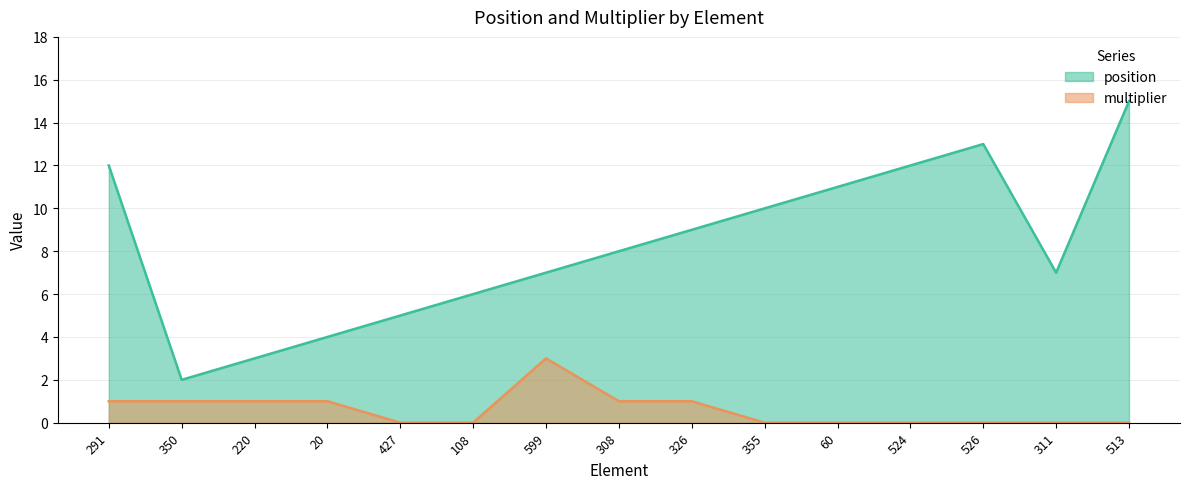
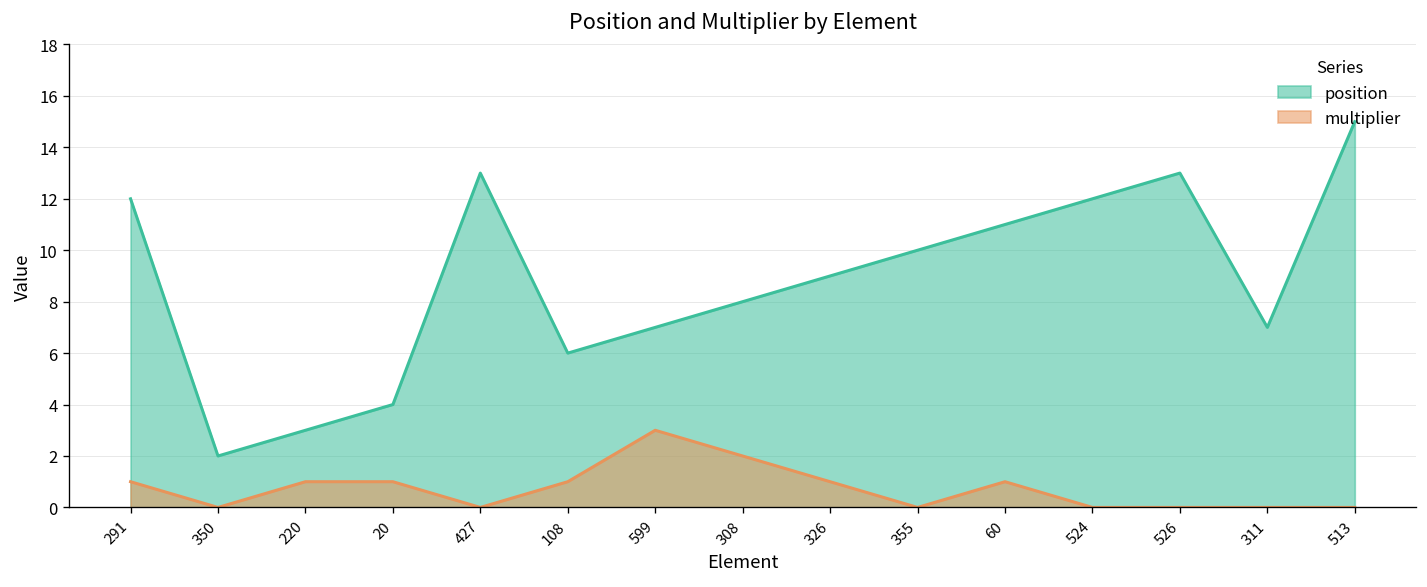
  {
    "position": {
      "291": 12,
      "350": 2,
      "220": 3,
      "20": 4,
-     "427": 5,
+     "427": 13,
      "108": 6,
      "599": 7,
      "308": 8,
      "326": 9,
      "355": 10,
      "60": 11,
      "524": 12,
      "526": 13,
      "311": 7,
      "513": 15
    },
    "multiplier": {
      "291": 1,
-     "350": 1,
+     "350": 0,
      "220": 1,
      "20": 1,
      "427": 0,
-     "108": 0,
+     "108": 1,
      "599": 3,
-     "308": 1,
+     "308": 2,
      "326": 1,
      "355": 0,
-     "60": 0,
+     "60": 1,
      "524": 0,
      "526": 0,
      "311": 0,
      "513": 0
    }
  }
